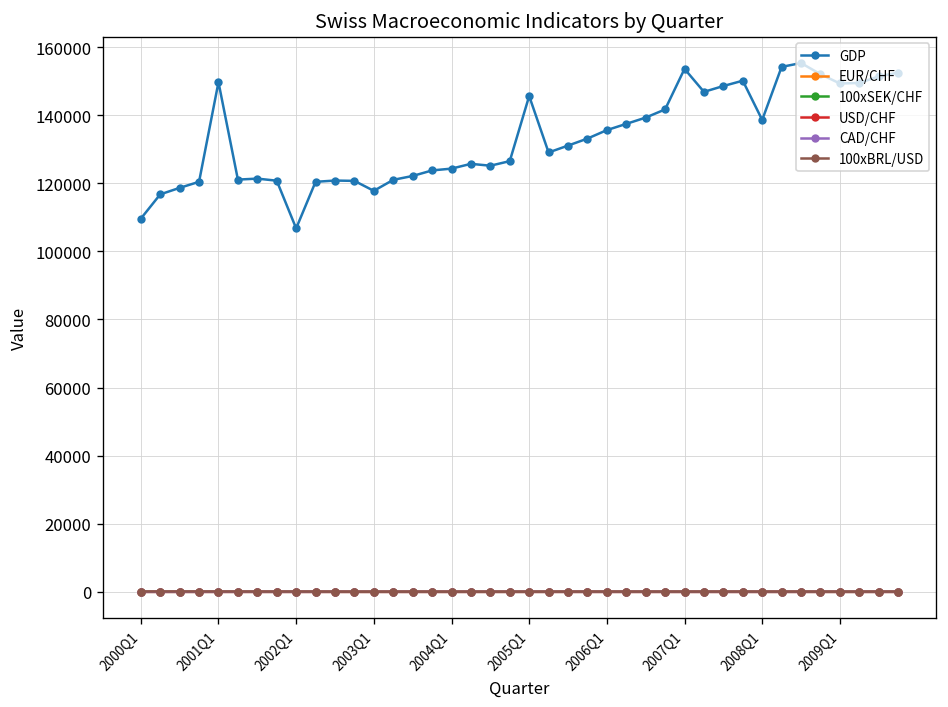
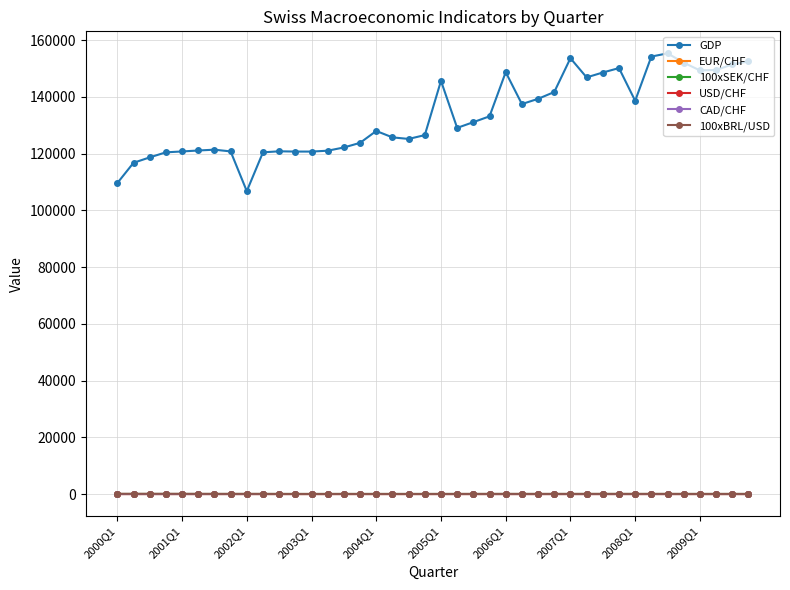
  {
    "GDP": {
      "2000Q1": 110000,
-     "2001Q1": 150000,
+     "2001Q1": 121000,
      "2002Q1": 107000,
-     "2003Q1": 118000,
-     "2004Q1": 124000,
+     "2003Q1": 121000,
+     "2004Q1": 128000,
      "2005Q1": 146000,
-     "2006Q1": 136000,
+     "2006Q1": 149000,
      "2007Q1": 154000,
      "2008Q1": 139000
    },
    "100xBRL/USD": {
      "2000Q1": 0,
      "2001Q1": 0,
      "2002Q1": 0,
      "2003Q1": 0,
      "2004Q1": 0,
      "2005Q1": 0,
      "2006Q1": 0,
      "2007Q1": 0,
      "2008Q1": 0,
      "2009Q1": 0
    }
  }
